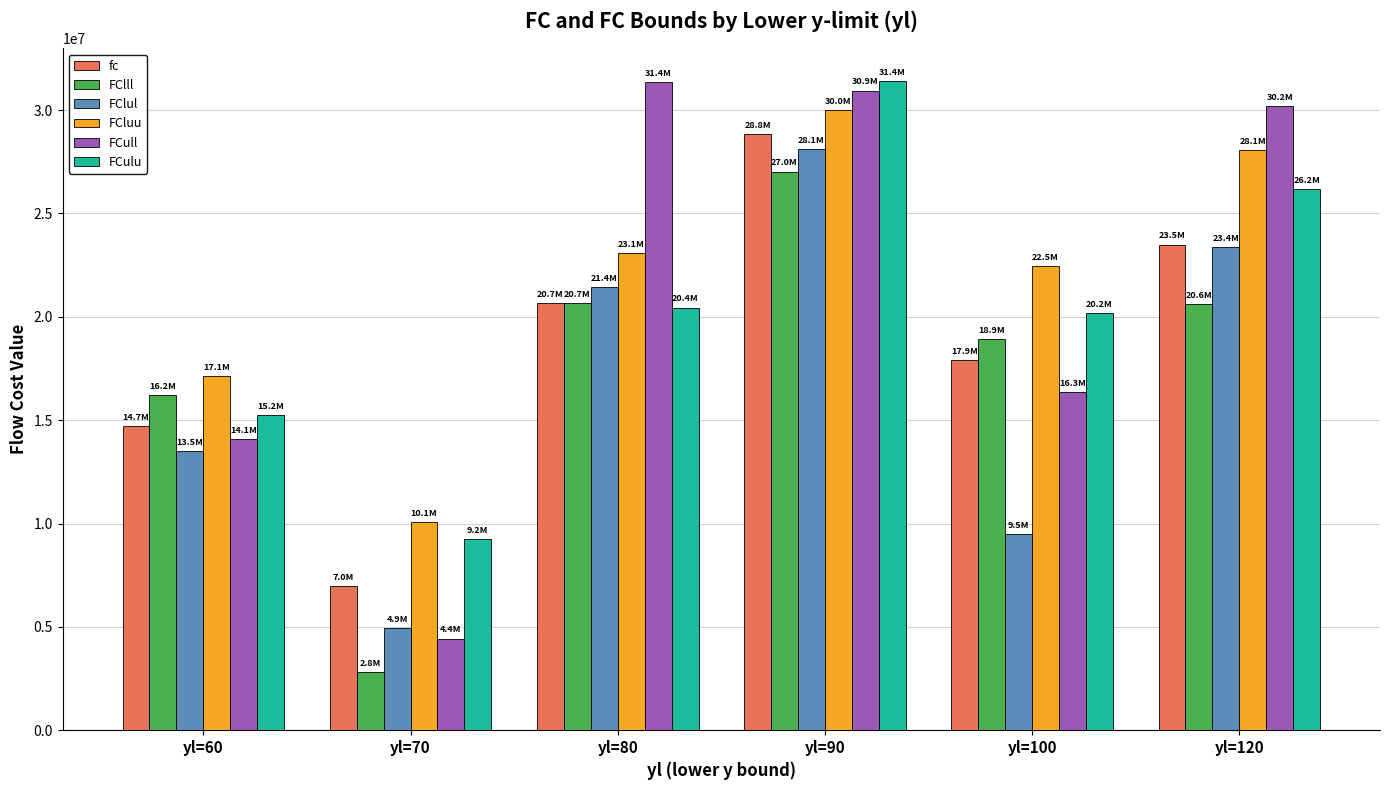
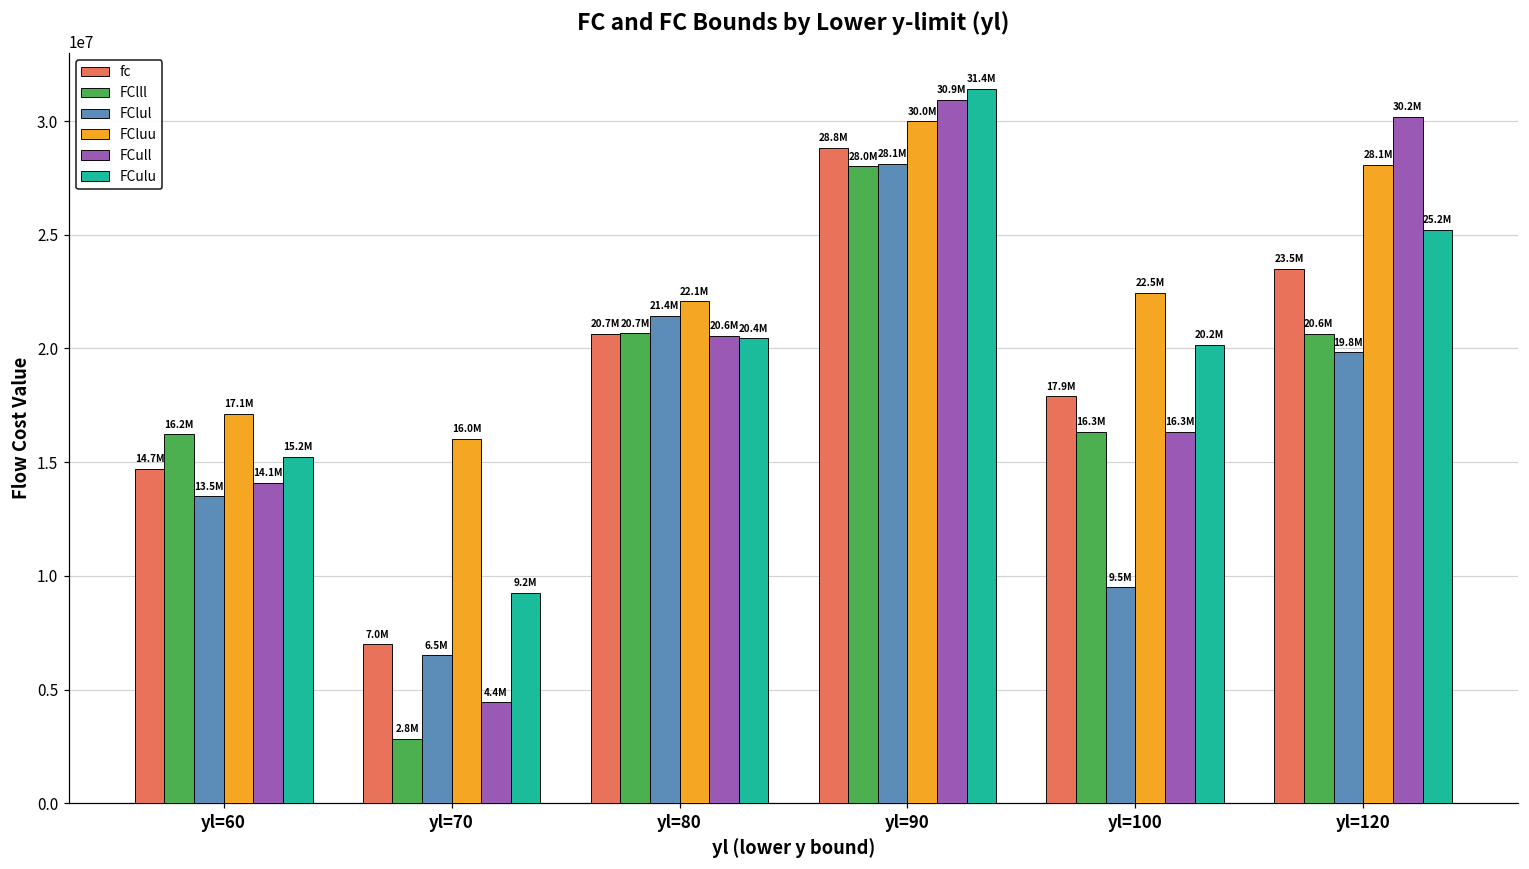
  {
    "fc": {
      "yl=60": "14.7M",
      "yl=70": "7.0M",
      "yl=80": "20.7M",
      "yl=90": "28.8M",
      "yl=100": "17.9M",
      "yl=120": "23.5M"
    },
    "FClll": {
      "yl=60": "16.2M",
      "yl=70": "2.8M",
      "yl=80": "20.7M",
-     "yl=90": "27.0M",
-     "yl=100": "18.9M",
+     "yl=90": "28.0M",
+     "yl=100": "16.3M",
      "yl=120": "20.6M"
    },
    "FClul": {
      "yl=60": "13.5M",
-     "yl=70": "4.9M",
+     "yl=70": "6.5M",
      "yl=80": "21.4M",
      "yl=90": "28.1M",
      "yl=100": "9.5M",
-     "yl=120": "23.4M"
+     "yl=120": "19.8M"
    },
    "FCluu": {
      "yl=60": "17.1M",
-     "yl=70": "10.1M",
-     "yl=80": "23.1M",
+     "yl=70": "16.0M",
+     "yl=80": "22.1M",
      "yl=90": "30.0M",
      "yl=100": "22.5M",
      "yl=120": "28.1M"
    },
    "FCull": {
      "yl=60": "14.1M",
      "yl=70": "4.4M",
-     "yl=80": "31.4M",
+     "yl=80": "20.6M",
      "yl=90": "30.9M",
      "yl=100": "16.3M",
      "yl=120": "30.2M"
    },
    "FCulu": {
      "yl=60": "15.2M",
      "yl=70": "9.2M",
      "yl=80": "20.4M",
      "yl=90": "31.4M",
      "yl=100": "20.2M",
-     "yl=120": "26.2M"
+     "yl=120": "25.2M"
    }
  }
